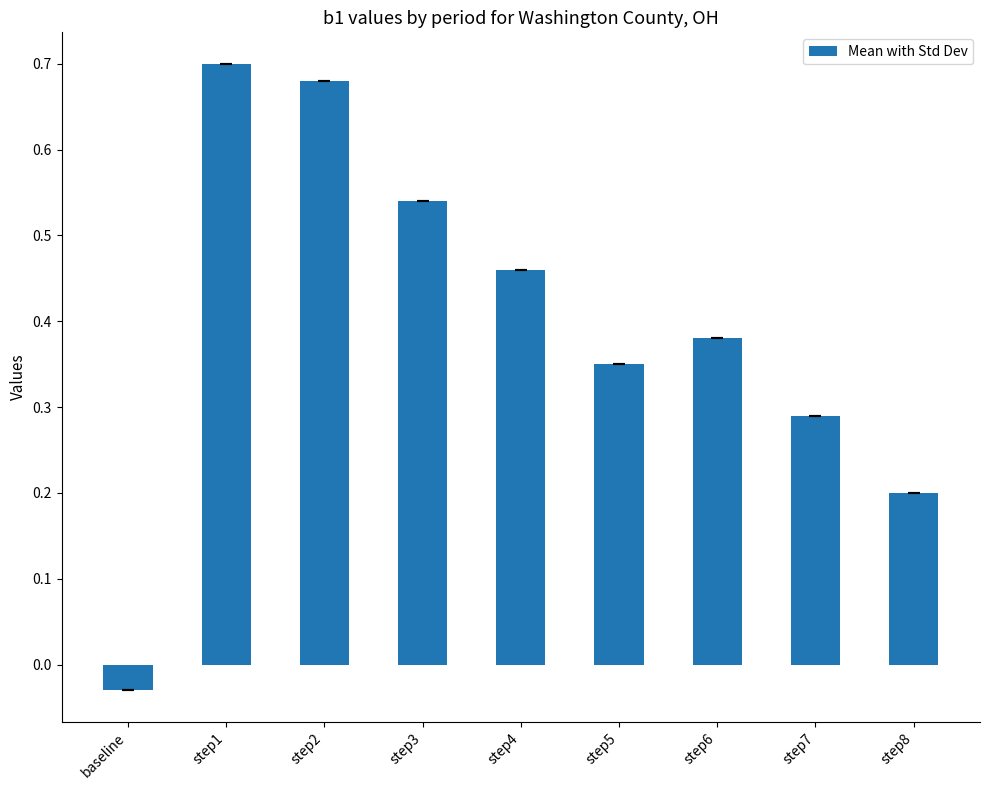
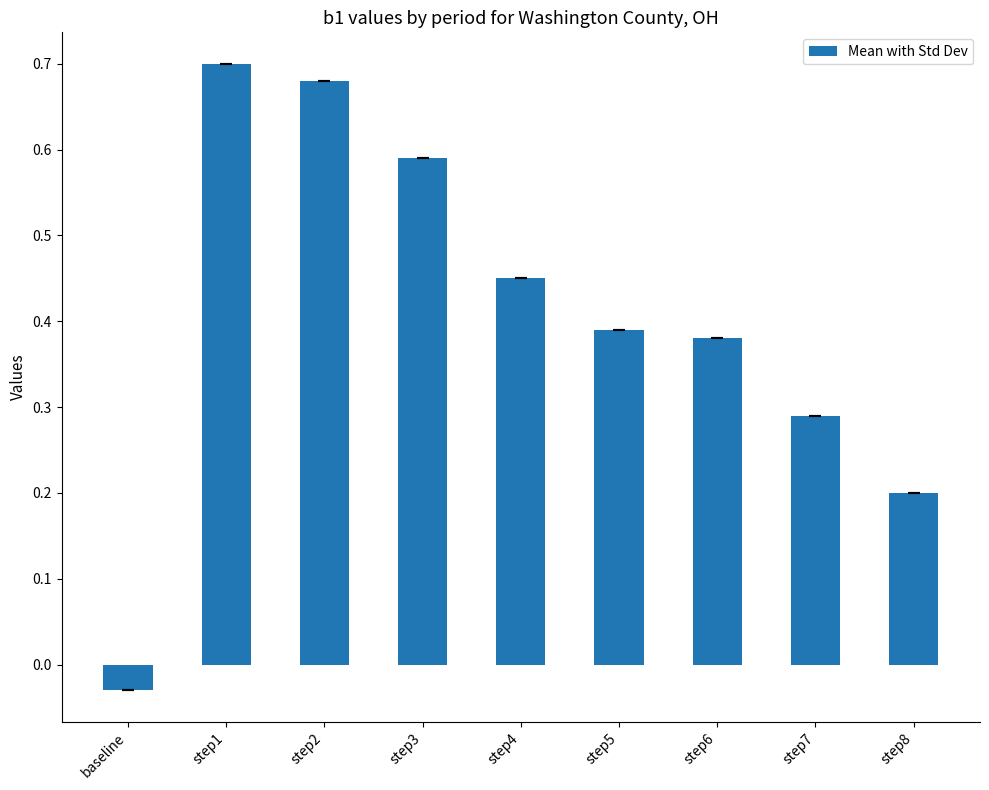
  {
    "baseline": -0.03,
    "step1": 0.70,
    "step2": 0.68,
-   "step3": 0.54,
-   "step4": 0.46,
-   "step5": 0.35,
+   "step3": 0.59,
+   "step4": 0.45,
+   "step5": 0.39,
    "step6": 0.38,
    "step7": 0.29,
    "step8": 0.20
  }
